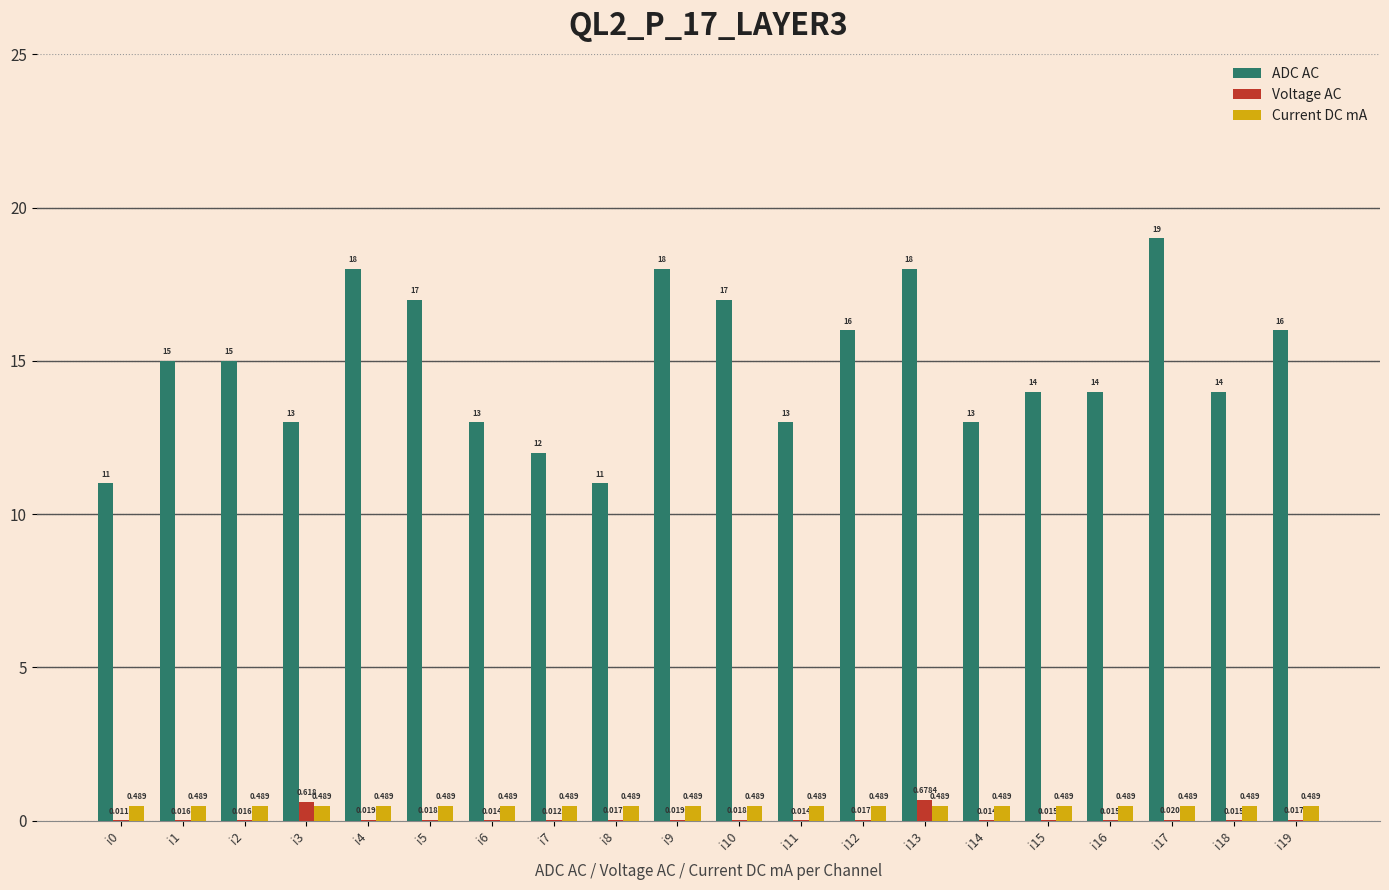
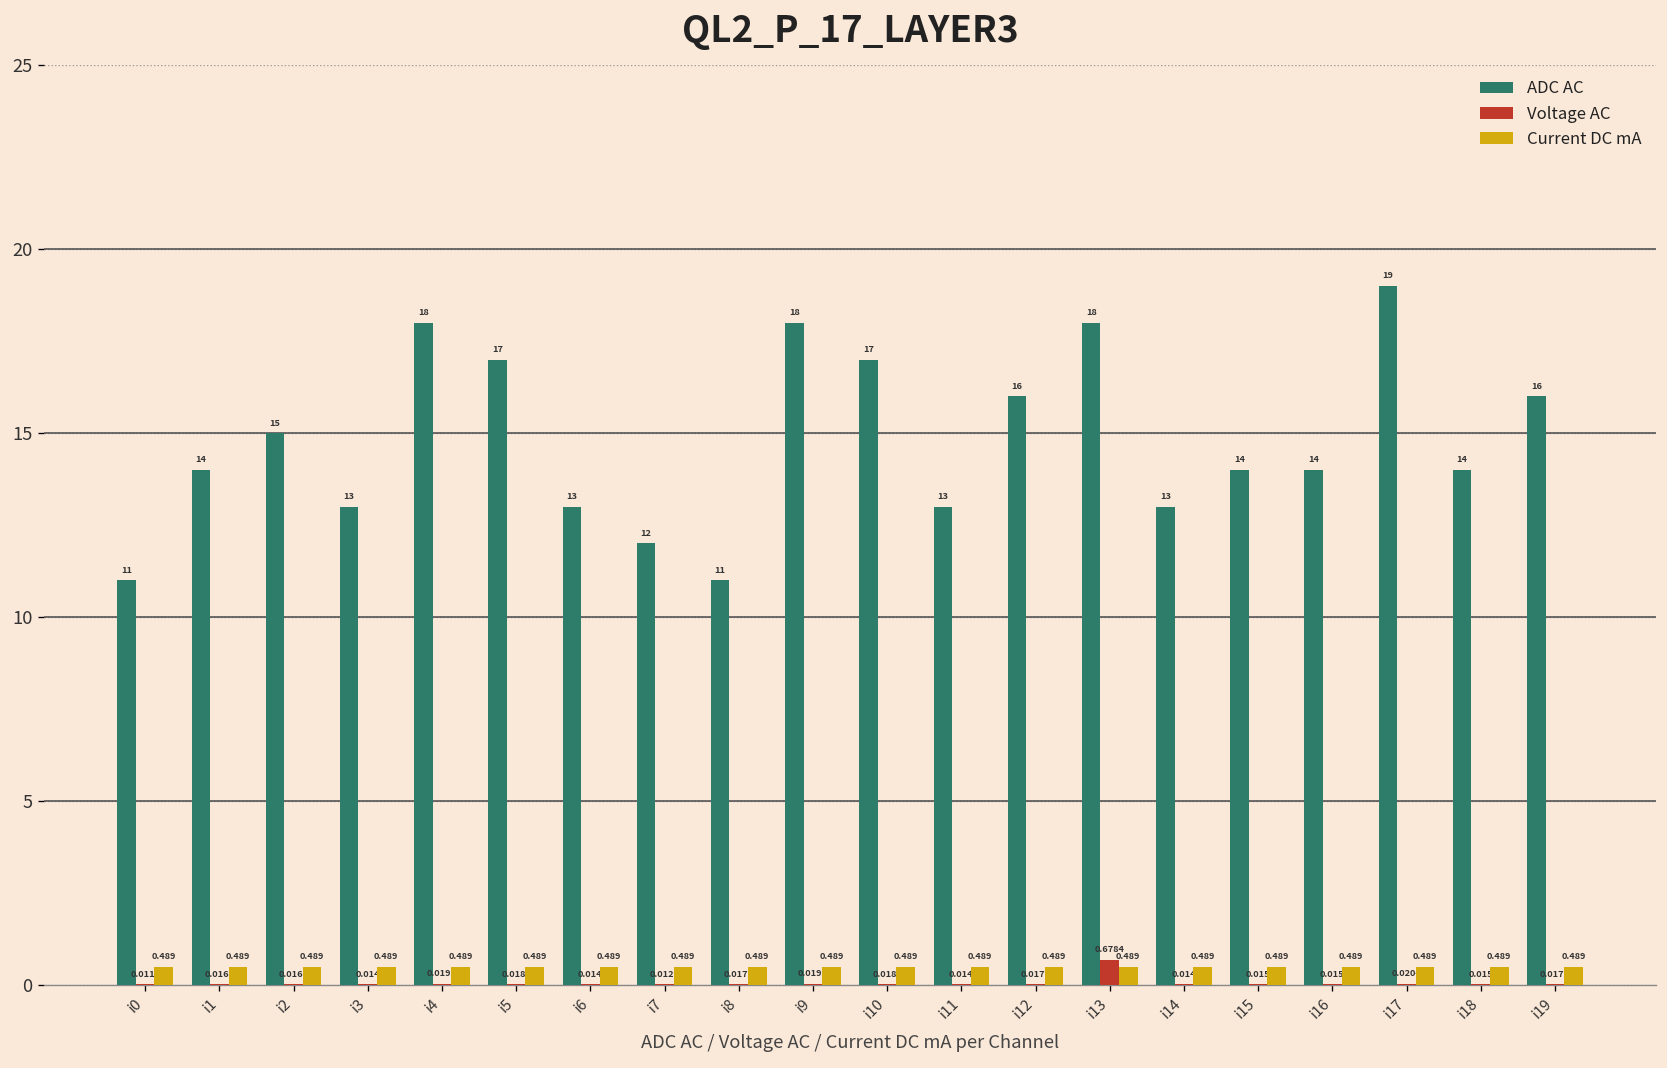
  {
    "ADC AC": {
      "i0": 11,
-     "i1": 15,
+     "i1": 14,
      "i2": 15,
      "i3": 13,
      "i4": 18,
      "i5": 17,
      "i6": 13,
      "i7": 12,
      "i8": 11,
      "i9": 18,
      "i10": 17,
      "i11": 13,
      "i12": 16,
      "i13": 18,
      "i14": 13,
      "i15": 14,
      "i16": 14,
      "i17": 19,
      "i18": 14,
      "i19": 16
    },
    "Voltage AC": {
      "i0": 0.0118,
      "i1": 0.0161,
      "i2": 0.0161,
-     "i3": 0.618,
+     "i3": 0.014,
      "i4": 0.0193,
      "i5": 0.0183,
      "i6": 0.014,
      "i7": 0.0129,
      "i8": 0.0172,
      "i9": 0.0193,
      "i10": 0.0183,
      "i11": 0.014,
      "i12": 0.0172,
      "i13": 0.6784,
      "i14": 0.014,
      "i15": 0.015,
      "i16": 0.015,
      "i17": 0.0204,
      "i18": 0.015,
      "i19": 0.0172
    },
    "Current DC mA": {
      "i0": 0.489,
      "i1": 0.489,
      "i2": 0.489,
      "i3": 0.489,
      "i4": 0.489,
      "i5": 0.489,
      "i6": 0.489,
      "i7": 0.489,
      "i8": 0.489,
      "i9": 0.489,
      "i10": 0.489,
      "i11": 0.489,
      "i12": 0.489,
      "i13": 0.489,
      "i14": 0.489,
      "i15": 0.489,
      "i16": 0.489,
      "i17": 0.489,
      "i18": 0.489,
      "i19": 0.489
    }
  }
